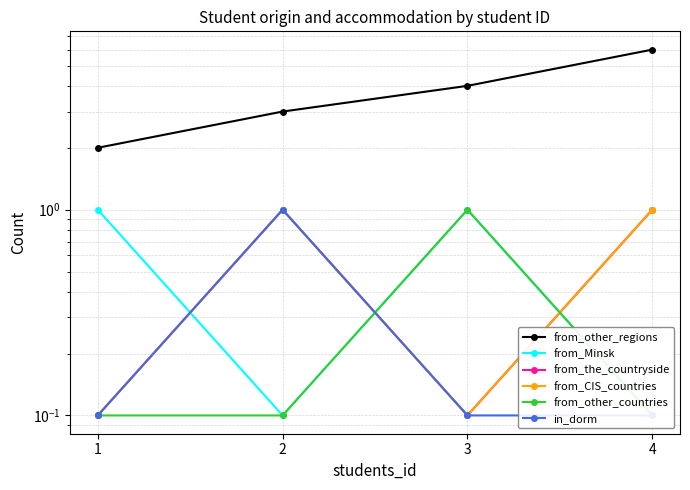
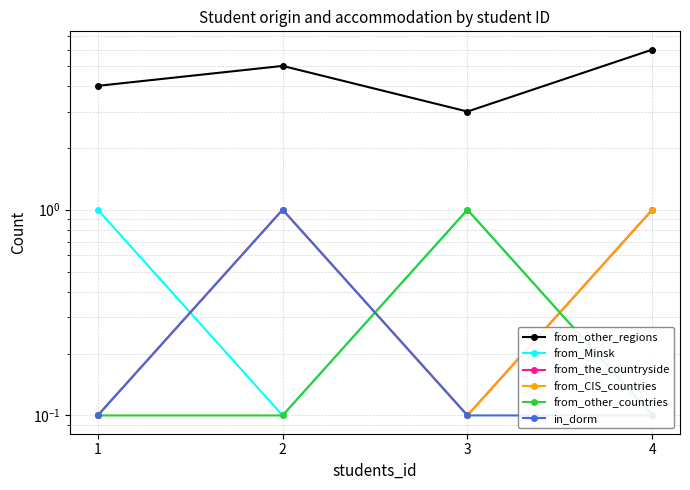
  {
    "from_other_regions": {
-     "1": 2,
-     "2": 3,
-     "3": 4,
+     "1": 4,
+     "2": 5,
+     "3": 3,
      "4": 6
    },
    "from_Minsk": {
      "1": 1
    },
    "from_CIS_countries": {
      "4": 1
    }
  }
